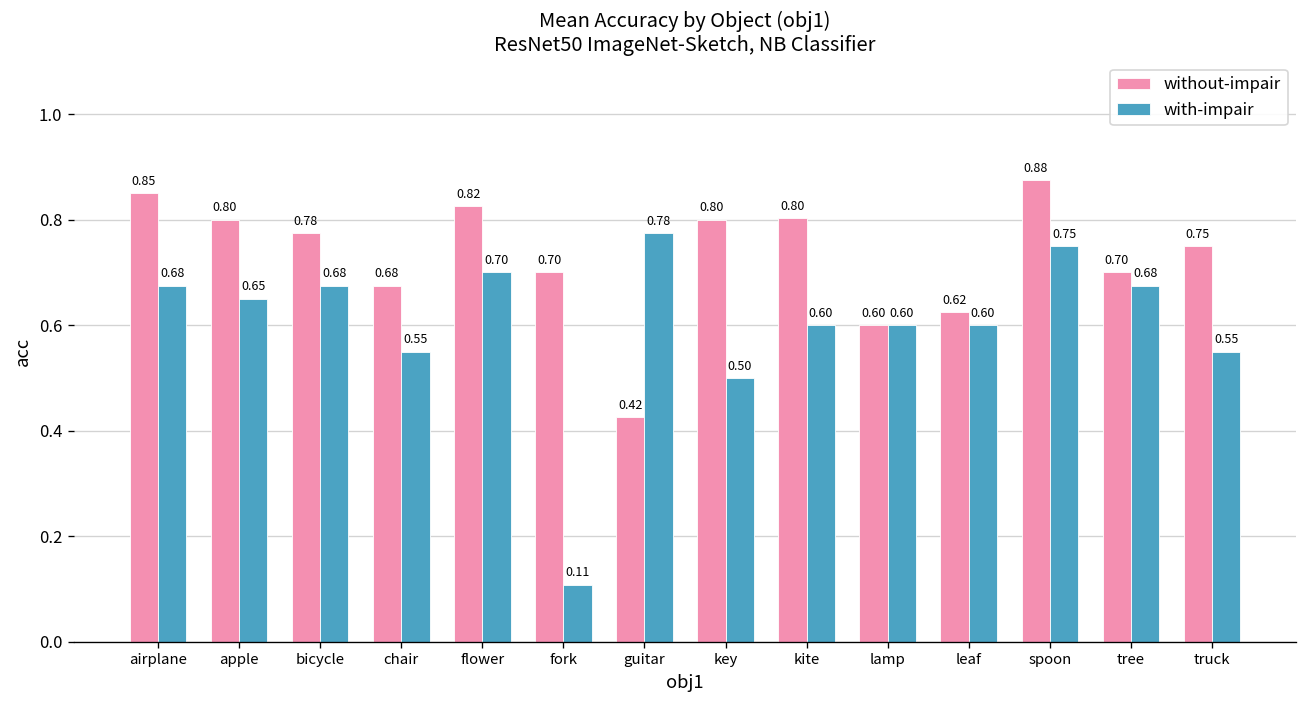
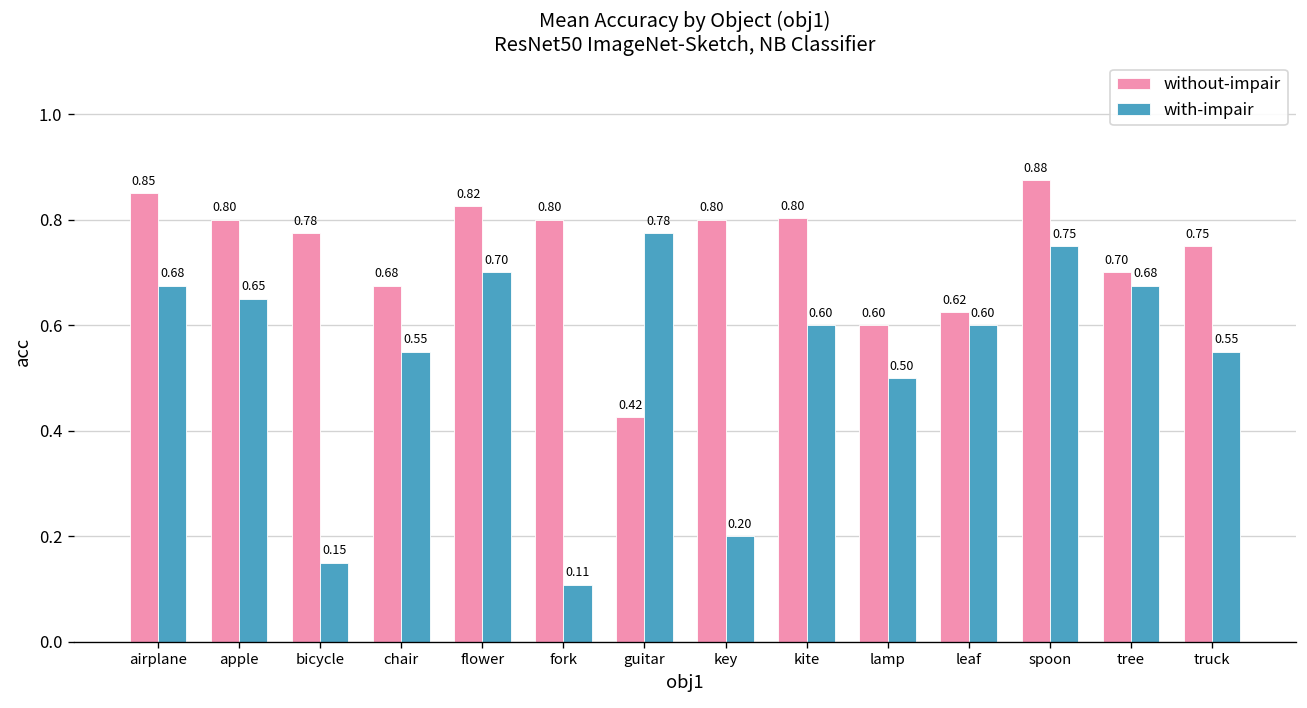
  {
    "without-impair": {
      "airplane": 0.85,
      "apple": 0.80,
      "bicycle": 0.78,
      "chair": 0.68,
      "flower": 0.82,
-     "fork": 0.70,
+     "fork": 0.80,
      "guitar": 0.42,
      "key": 0.80,
      "kite": 0.80,
      "lamp": 0.60,
      "leaf": 0.62,
      "spoon": 0.88,
      "tree": 0.70,
      "truck": 0.75
    },
    "with-impair": {
      "airplane": 0.68,
      "apple": 0.65,
-     "bicycle": 0.68,
+     "bicycle": 0.15,
      "chair": 0.55,
      "flower": 0.70,
      "fork": 0.11,
      "guitar": 0.78,
-     "key": 0.50,
+     "key": 0.20,
      "kite": 0.60,
-     "lamp": 0.60,
+     "lamp": 0.50,
      "leaf": 0.60,
      "spoon": 0.75,
      "tree": 0.68,
      "truck": 0.55
    }
  }
